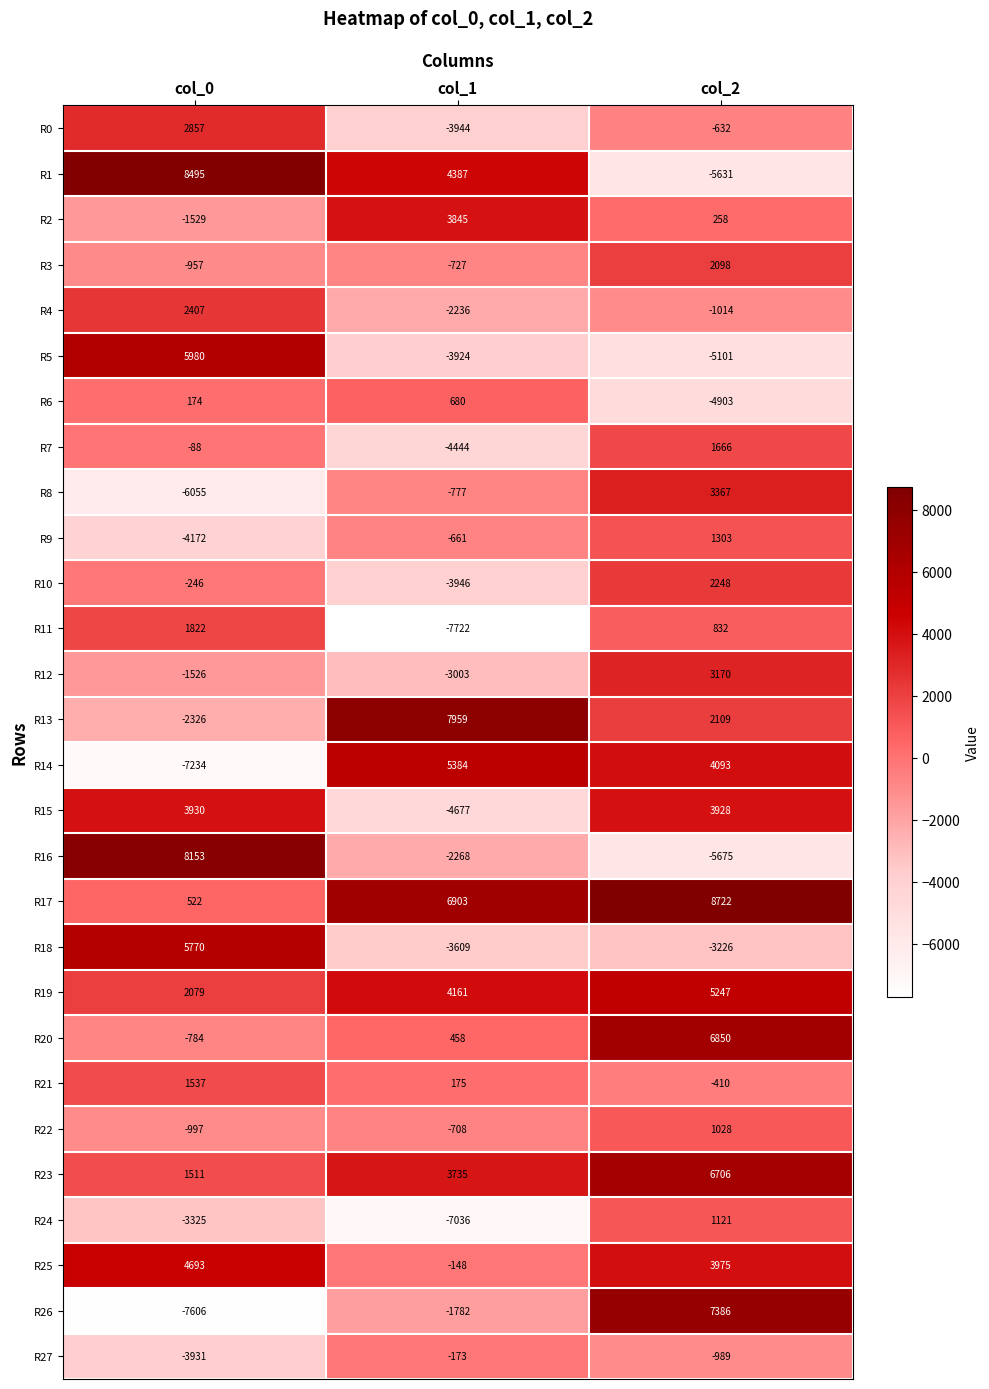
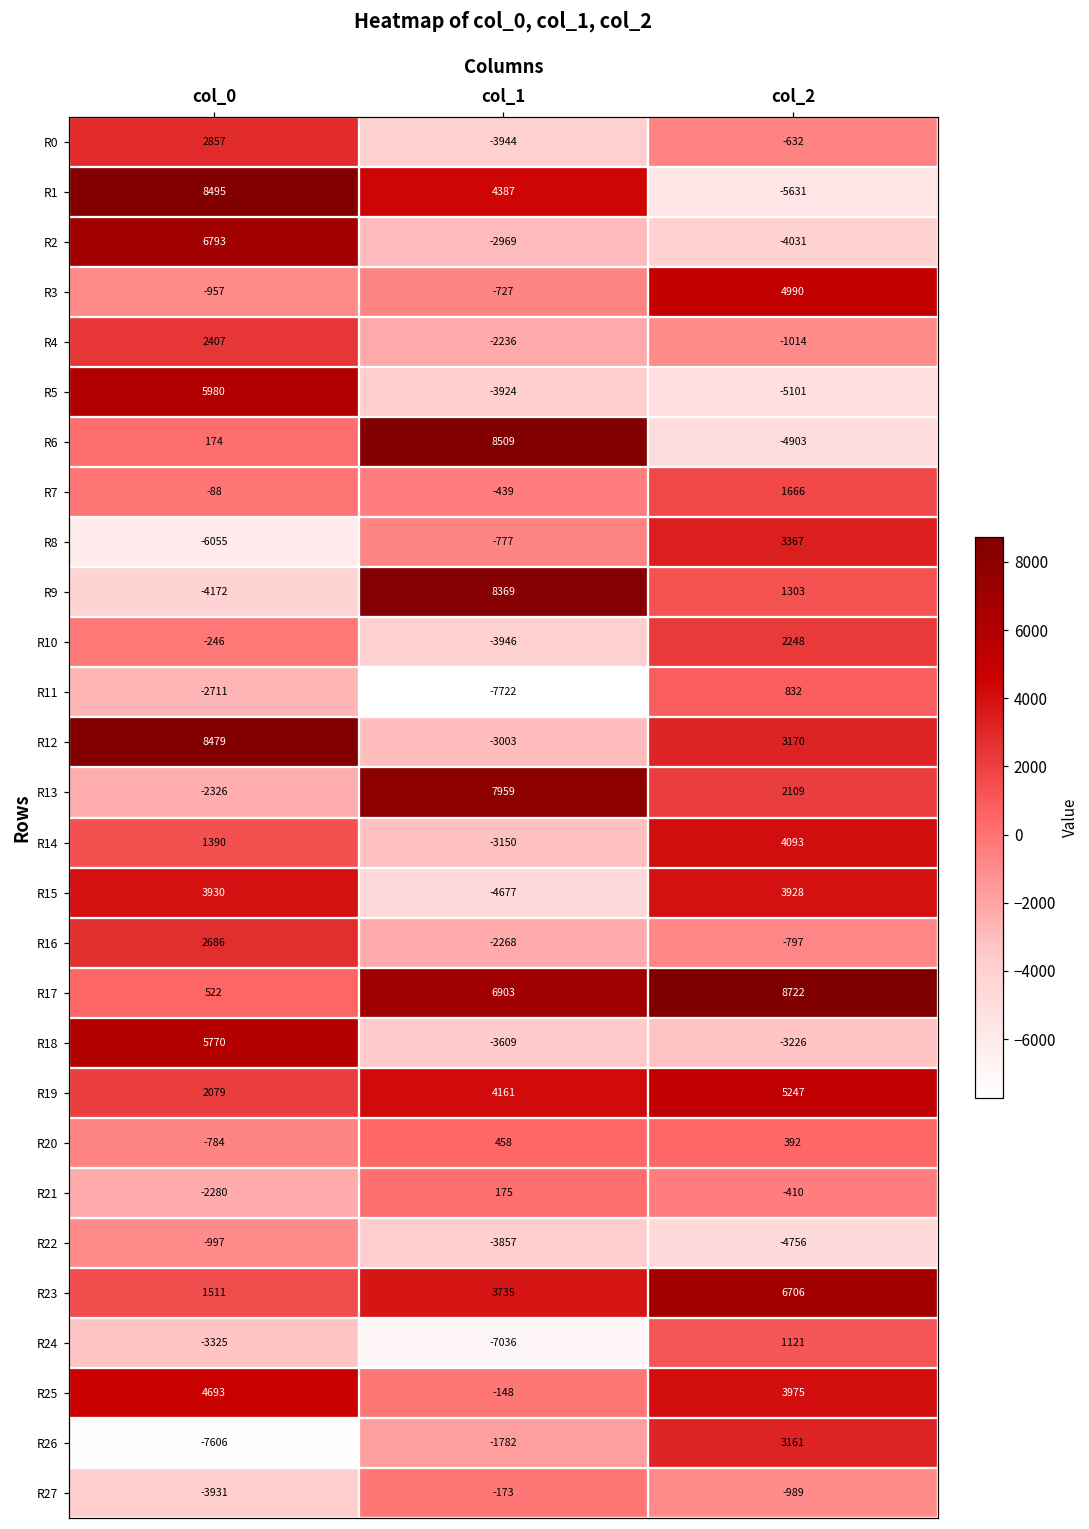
  {
    "R0": {
      "col_0": 2857,
      "col_1": -3944,
      "col_2": -632
    },
    "R1": {
      "col_0": 8495,
      "col_1": 4387,
      "col_2": -5631
    },
    "R2": {
-     "col_0": -1529,
-     "col_1": 3845,
-     "col_2": 258
+     "col_0": 6793,
+     "col_1": -2969,
+     "col_2": -4031
    },
    "R3": {
      "col_0": -957,
      "col_1": -727,
-     "col_2": 2098
+     "col_2": 4990
    },
    "R4": {
      "col_0": 2407,
      "col_1": -2236,
      "col_2": -1014
    },
    "R5": {
      "col_0": 5980,
      "col_1": -3924,
      "col_2": -5101
    },
    "R6": {
      "col_0": 174,
-     "col_1": 680,
+     "col_1": 8509,
      "col_2": -4903
    },
    "R7": {
      "col_0": -88,
-     "col_1": -4444,
+     "col_1": -439,
      "col_2": 1666
    },
    "R8": {
      "col_0": -6055,
      "col_1": -777,
      "col_2": 3367
    },
    "R9": {
      "col_0": -4172,
-     "col_1": -661,
+     "col_1": 8369,
      "col_2": 1303
    },
    "R10": {
      "col_0": -246,
      "col_1": -3946,
      "col_2": 2248
    },
    "R11": {
-     "col_0": 1822,
+     "col_0": -2711,
      "col_1": -7722,
      "col_2": 832
    },
    "R12": {
-     "col_0": -1526,
+     "col_0": 8479,
      "col_1": -3003,
      "col_2": 3170
    },
    "R13": {
      "col_0": -2326,
      "col_1": 7959,
      "col_2": 2109
    },
    "R14": {
-     "col_0": -7234,
-     "col_1": 5384,
+     "col_0": 1390,
+     "col_1": -3150,
      "col_2": 4093
    },
    "R15": {
      "col_0": 3930,
      "col_1": -4677,
      "col_2": 3928
    },
    "R16": {
-     "col_0": 8153,
+     "col_0": 2686,
      "col_1": -2268,
-     "col_2": -5675
+     "col_2": -797
    },
    "R17": {
      "col_0": 522,
      "col_1": 6903,
      "col_2": 8722
    },
    "R18": {
      "col_0": 5770,
      "col_1": -3609,
      "col_2": -3226
    },
    "R19": {
      "col_0": 2079,
      "col_1": 4161,
      "col_2": 5247
    },
    "R20": {
      "col_0": -784,
      "col_1": 458,
-     "col_2": 6850
+     "col_2": 392
    },
    "R21": {
-     "col_0": 1537,
+     "col_0": -2280,
      "col_1": 175,
      "col_2": -410
    },
    "R22": {
      "col_0": -997,
-     "col_1": -708,
-     "col_2": 1028
+     "col_1": -3857,
+     "col_2": -4756
    },
    "R23": {
      "col_0": 1511,
      "col_1": 3735,
      "col_2": 6706
    },
    "R24": {
      "col_0": -3325,
      "col_1": -7036,
      "col_2": 1121
    },
    "R25": {
      "col_0": 4693,
      "col_1": -148,
      "col_2": 3975
    },
    "R26": {
      "col_0": -7606,
      "col_1": -1782,
-     "col_2": 7386
+     "col_2": 3161
    },
    "R27": {
      "col_0": -3931,
      "col_1": -173,
      "col_2": -989
    }
  }
